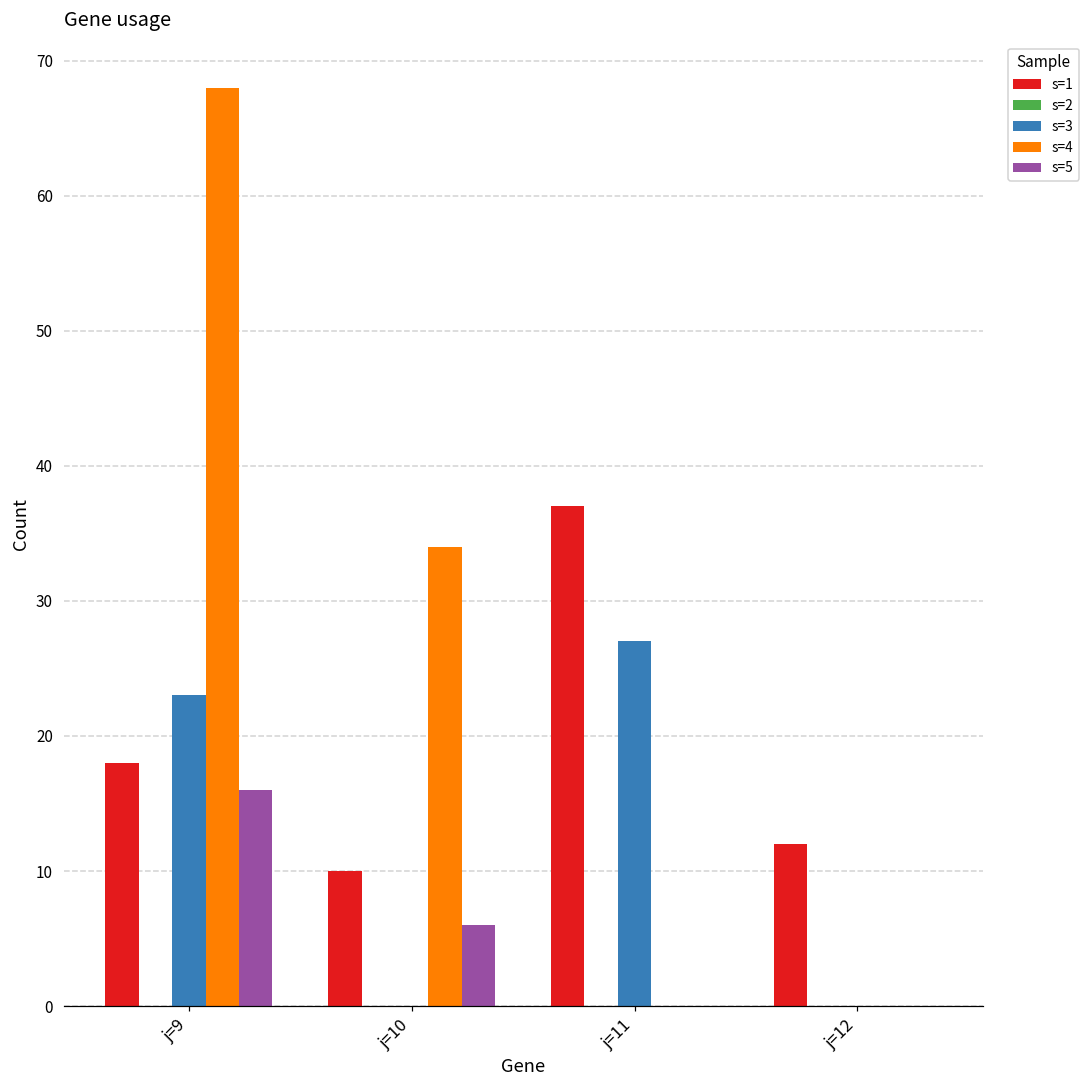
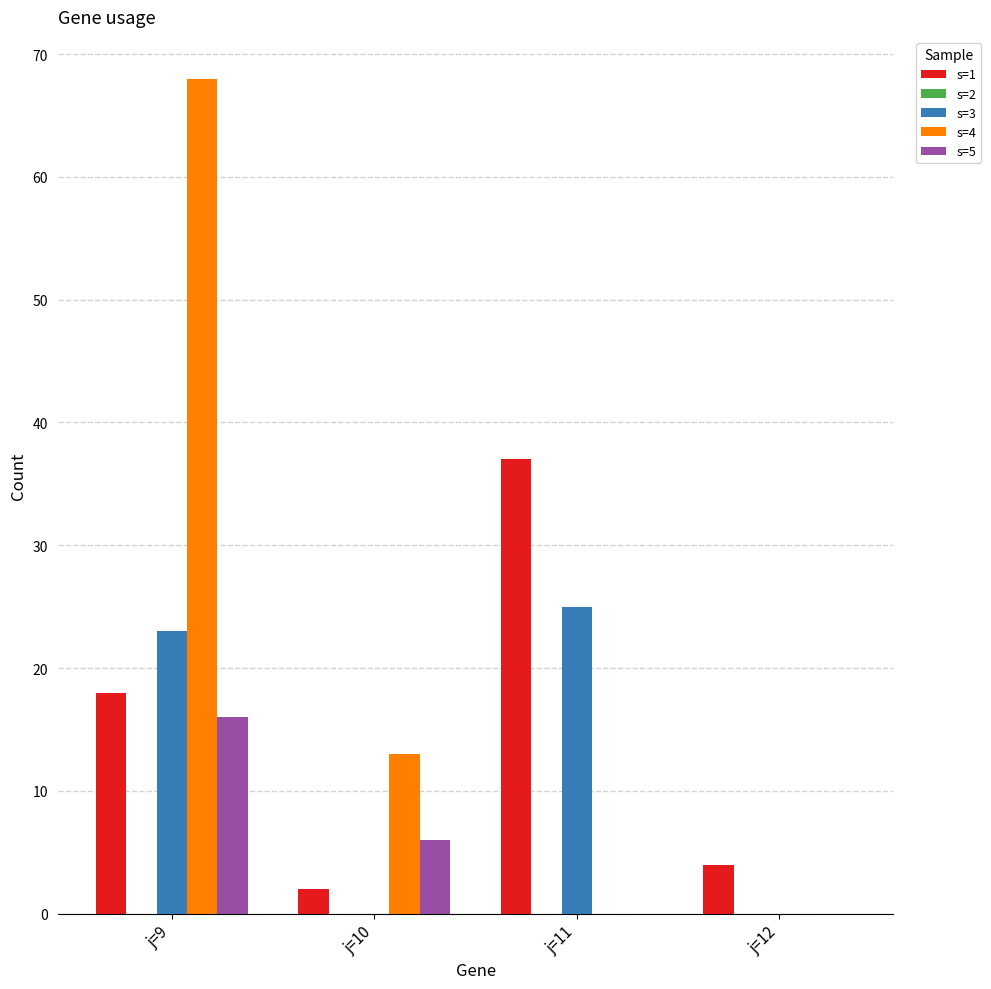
  {
    "s=1": {
      "j=9": 18,
-     "j=10": 10,
+     "j=10": 2,
      "j=11": 37,
-     "j=12": 12
+     "j=12": 4
    },
    "s=2": {
      "j=9": 0,
      "j=10": 0,
      "j=11": 0,
      "j=12": 0
    },
    "s=3": {
      "j=9": 23,
      "j=10": 0,
-     "j=11": 27,
+     "j=11": 25,
      "j=12": 0
    },
    "s=4": {
      "j=9": 68,
-     "j=10": 34,
+     "j=10": 13,
      "j=11": 0,
      "j=12": 0
    },
    "s=5": {
      "j=9": 16,
      "j=10": 6,
      "j=11": 0,
      "j=12": 0
    }
  }
